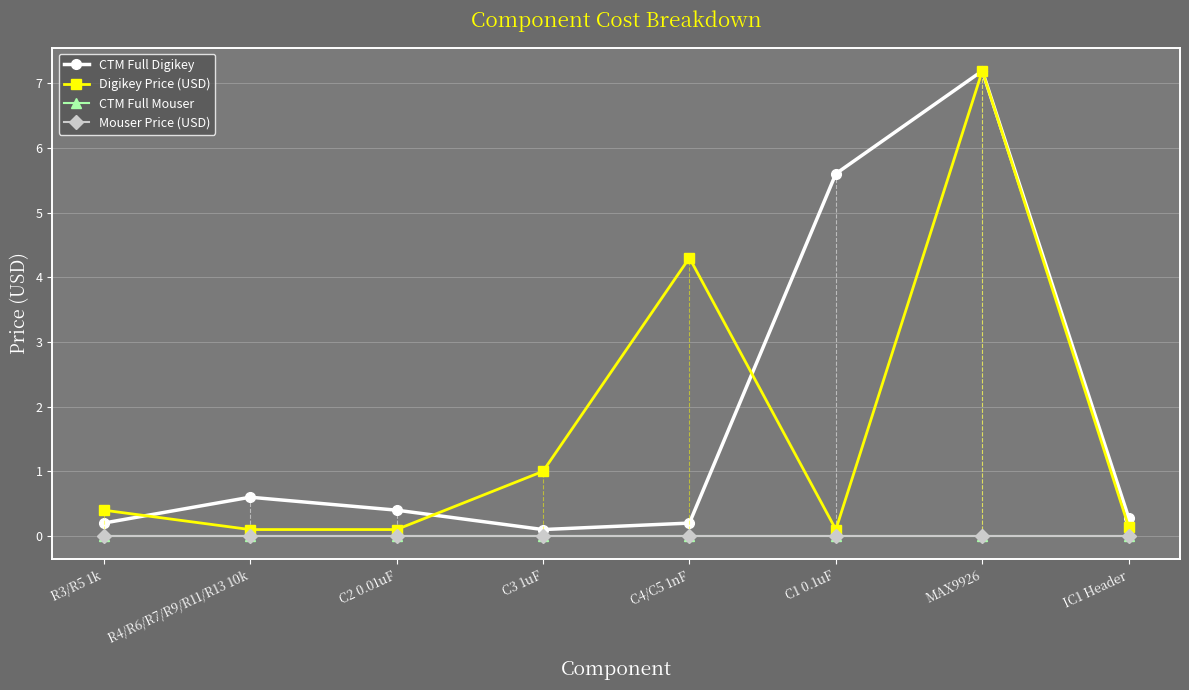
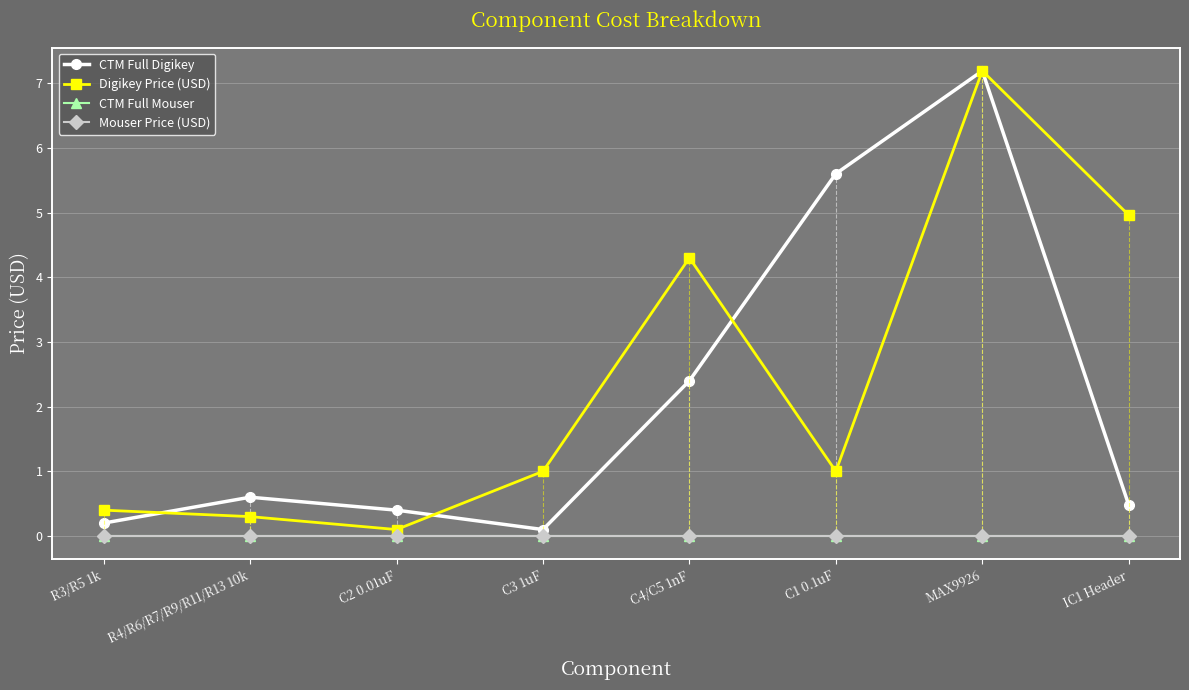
  {
    "CTM Full Digikey": {
      "R3/R5 1k": 0.2,
      "R4/R6/R7/R9/R11/R13 10k": 0.6,
      "C2 0.01uF": 0.4,
      "C3 1uF": 0.1,
-     "C4/C5 1nF": 0.2,
+     "C4/C5 1nF": 2.4,
      "C1 0.1uF": 5.6,
-     "IC1 Header": 0.3
+     "IC1 Header": 0.5
    },
    "Digikey Price (USD)": {
      "R3/R5 1k": 0.4,
-     "R4/R6/R7/R9/R11/R13 10k": 0.1,
+     "R4/R6/R7/R9/R11/R13 10k": 0.3,
      "C2 0.01uF": 0.1,
      "C3 1uF": 1.0,
      "C4/C5 1nF": 4.3,
-     "C1 0.1uF": 0.1,
-     "IC1 Header": 0.1
+     "C1 0.1uF": 1.0,
+     "IC1 Header": 5.0
    },
    "Mouser Price (USD)": {
      "R3/R5 1k": 0.0,
      "R4/R6/R7/R9/R11/R13 10k": 0.0,
      "C2 0.01uF": 0.0,
      "C3 1uF": 0.0,
      "C4/C5 1nF": 0.0,
      "C1 0.1uF": 0.0,
      "MAX9926": 0.0,
      "IC1 Header": 0.0
    }
  }
